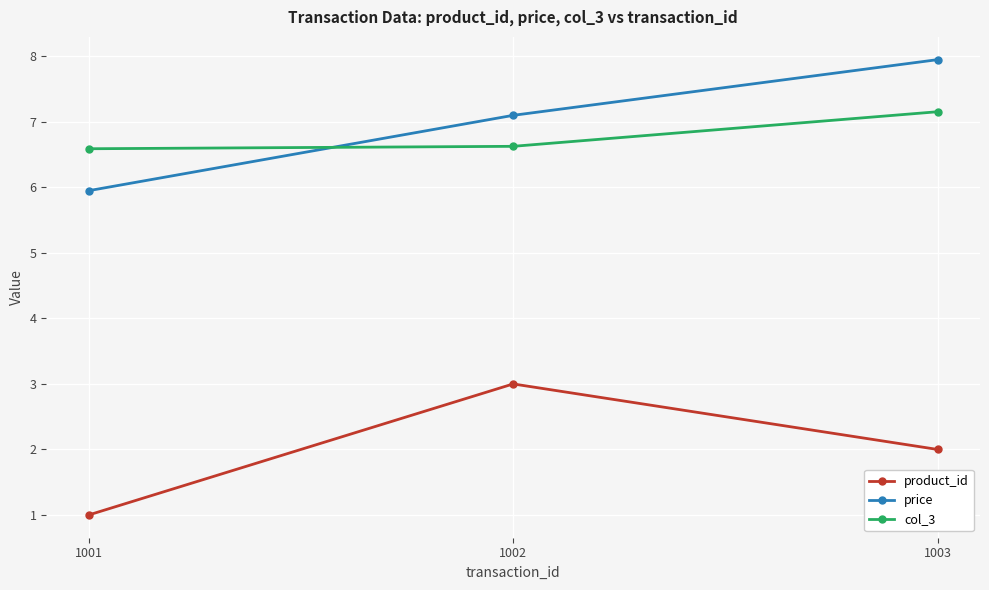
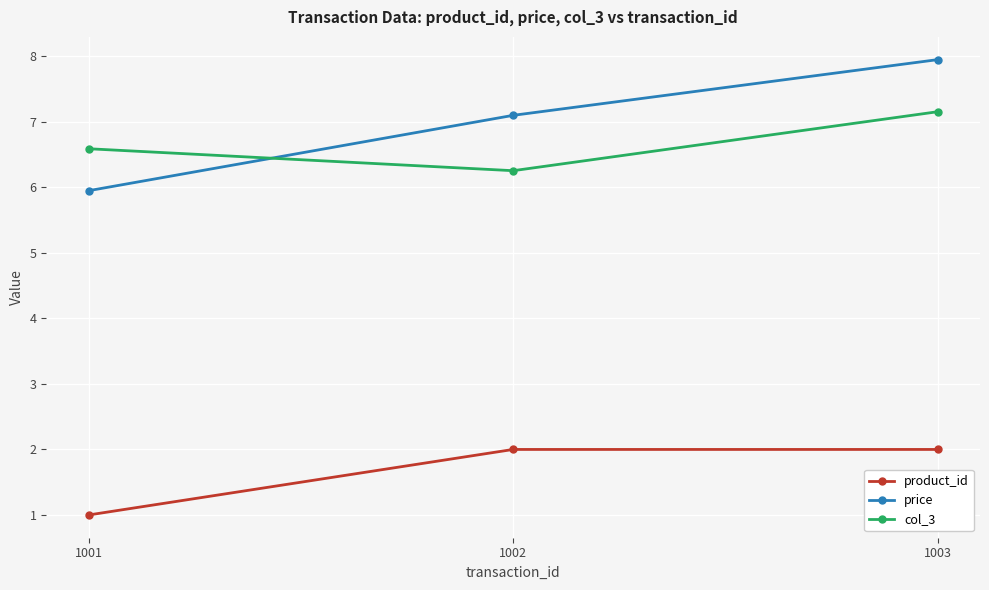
  {
    "product_id": {
      "1001": 1,
-     "1002": 3,
+     "1002": 2,
      "1003": 2
    },
    "price": {
      "1001": 6.0,
      "1002": 7.1,
      "1003": 8.0
    },
    "col_3": {
      "1001": 6.6,
-     "1002": 6.6,
+     "1002": 6.3,
      "1003": 7.2
    }
  }
